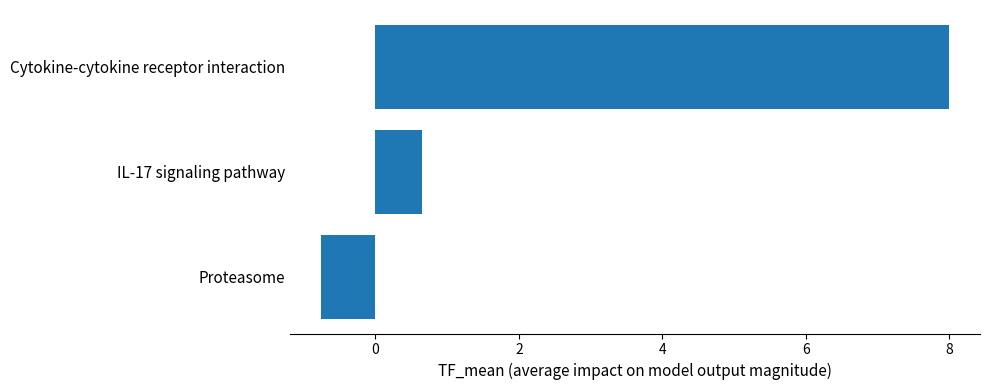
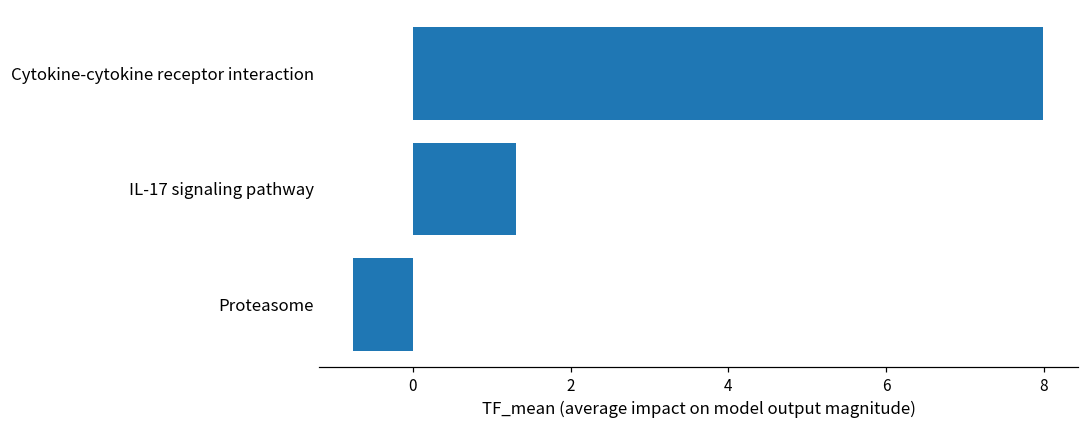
  {
    "Cytokine-cytokine receptor interaction": 8.0,
-   "IL-17 signaling pathway": 0.7,
+   "IL-17 signaling pathway": 1.3,
    "Proteasome": -0.8
  }
